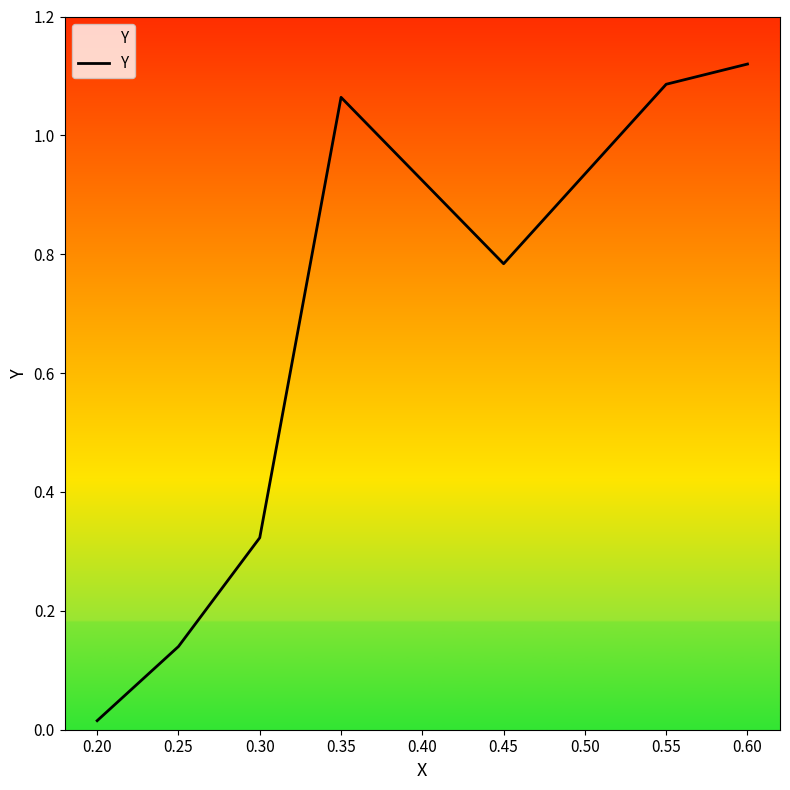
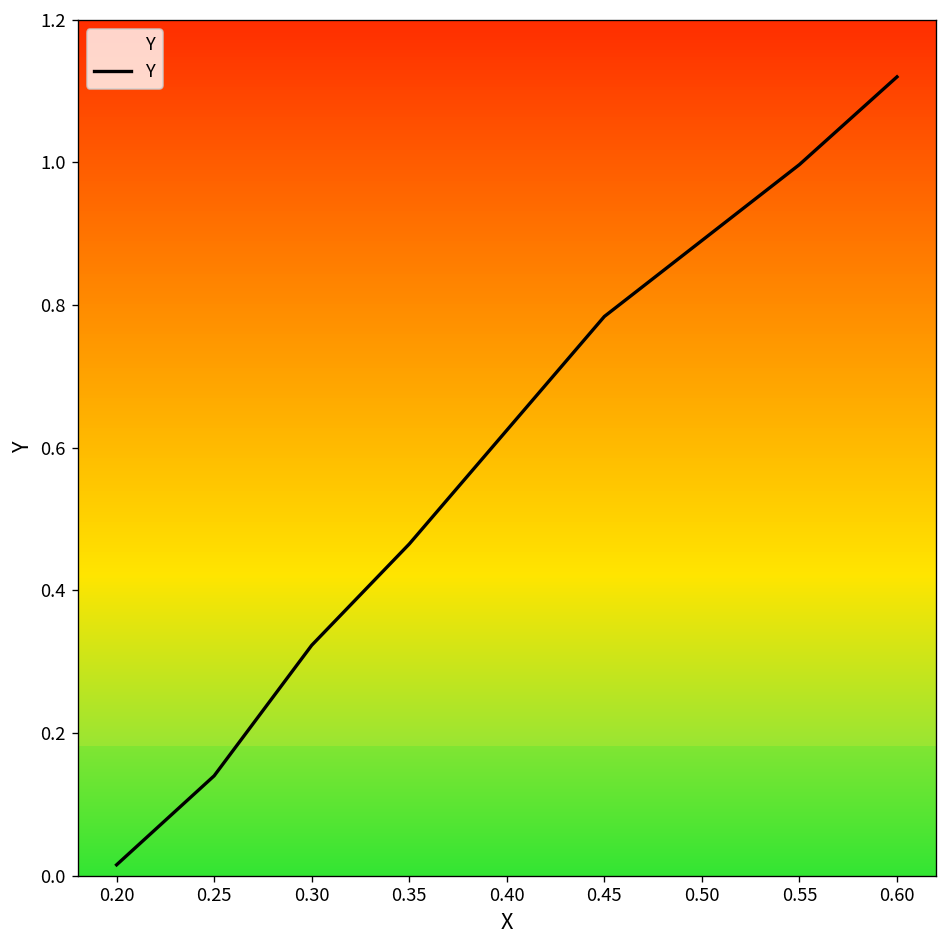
  {
    "0.20": 0.02,
    "0.25": 0.14,
    "0.30": 0.32,
-   "0.35": 1.06,
+   "0.35": 0.47,
    "0.45": 0.78,
-   "0.55": 1.09,
+   "0.55": 1.00,
    "0.60": 1.12
  }
